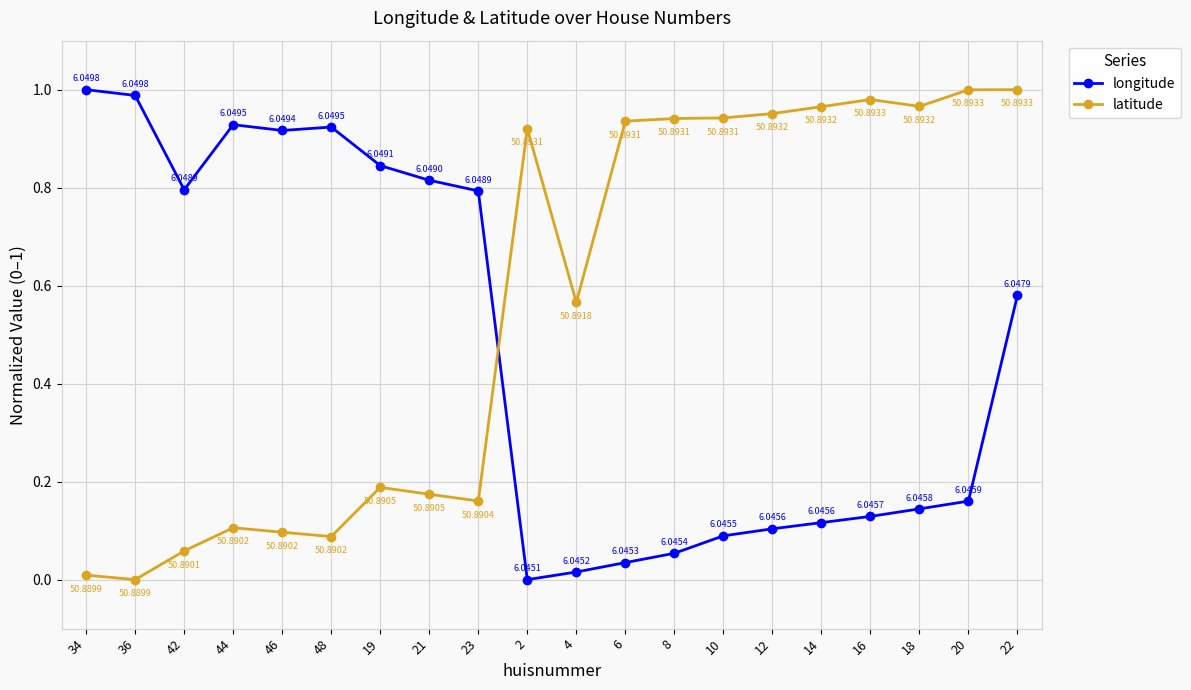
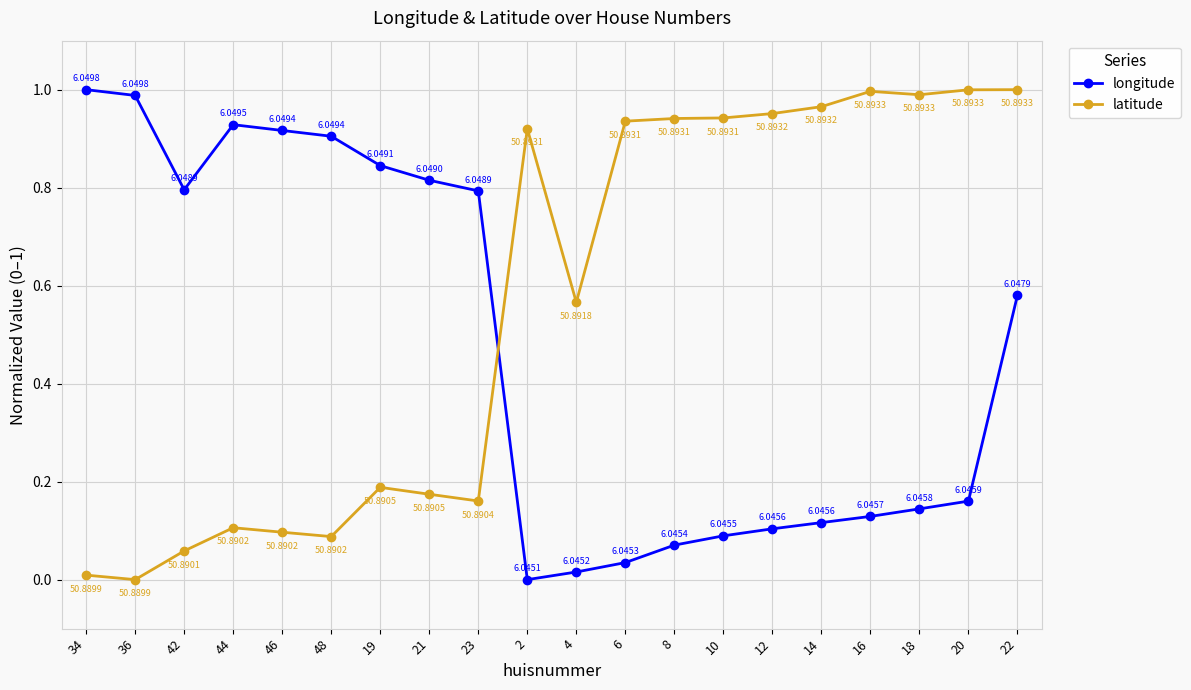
  {
    "longitude": {
-     "48": 6.0495,
-     "8": 0.05
+     "48": 6.0494,
+     "8": 0.07
    },
    "latitude": {
-     "16": 0.98,
-     "18": 50.8932
+     "16": 1.00,
+     "18": 50.8933
    }
  }
